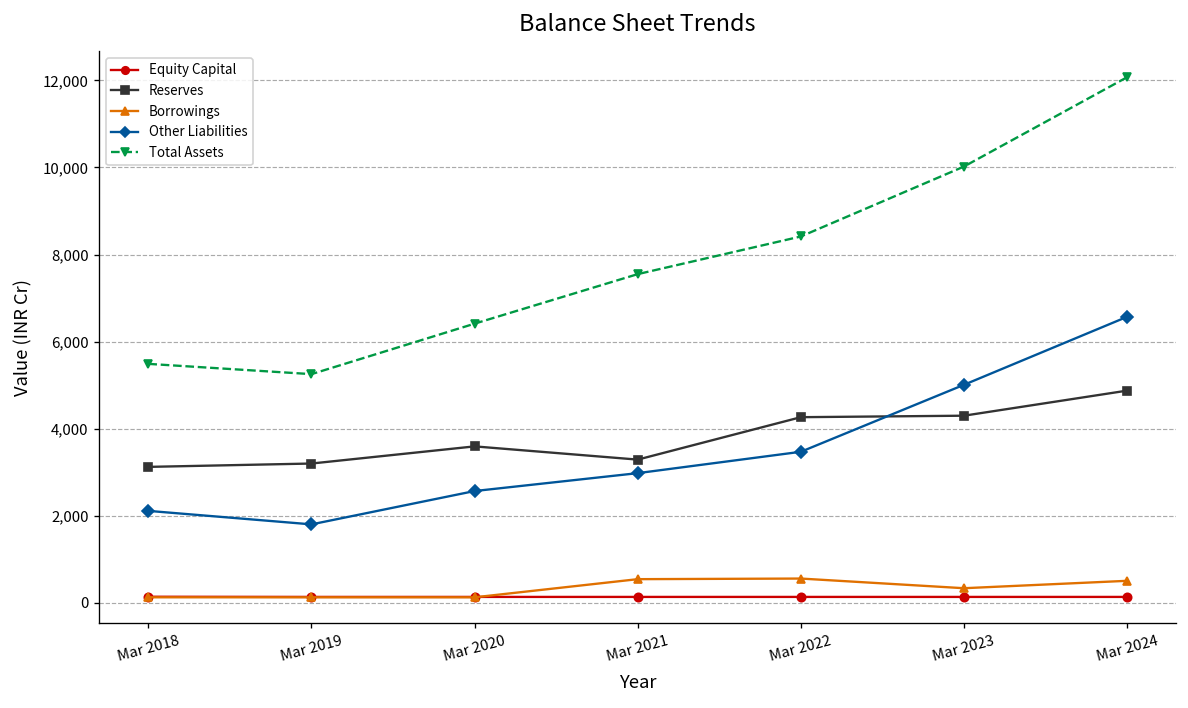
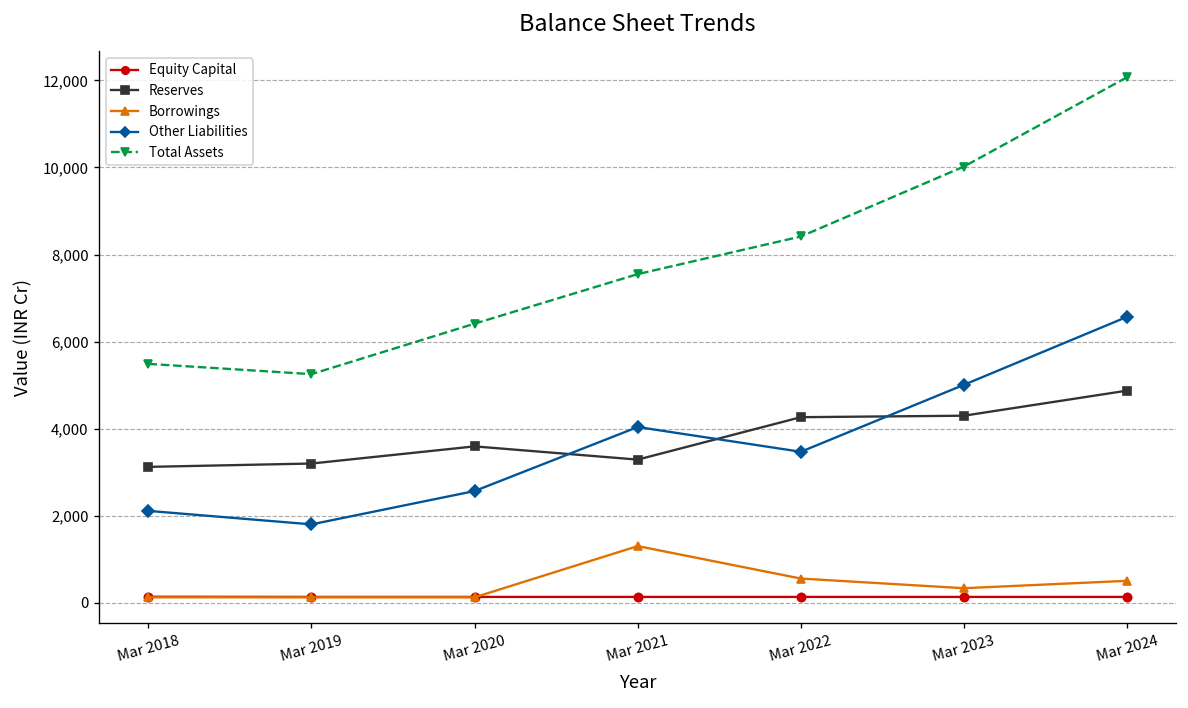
  {
    "Equity Capital": {
      "Mar 2021": "100",
      "Mar 2022": "100",
      "Mar 2023": "100",
      "Mar 2024": "100"
    },
    "Reserves": {
      "Mar 2018": "3,100",
      "Mar 2019": "3,200",
      "Mar 2020": "3,600",
      "Mar 2021": "3,300",
      "Mar 2022": "4,300",
      "Mar 2023": "4,300",
      "Mar 2024": "4,900"
    },
    "Borrowings": {
-     "Mar 2021": "500",
+     "Mar 2021": "1,300",
      "Mar 2022": "600",
      "Mar 2023": "300",
      "Mar 2024": "500"
    },
    "Other Liabilities": {
      "Mar 2018": "2,100",
      "Mar 2019": "1,800",
      "Mar 2020": "2,600",
-     "Mar 2021": "3,000",
+     "Mar 2021": "4,000",
      "Mar 2022": "3,500",
      "Mar 2023": "5,000",
      "Mar 2024": "6,600"
    },
    "Total Assets": {
      "Mar 2018": "5,500",
      "Mar 2019": "5,300",
      "Mar 2020": "6,400",
      "Mar 2021": "7,500",
      "Mar 2022": "8,400",
      "Mar 2023": "10,000",
      "Mar 2024": "12,100"
    }
  }
